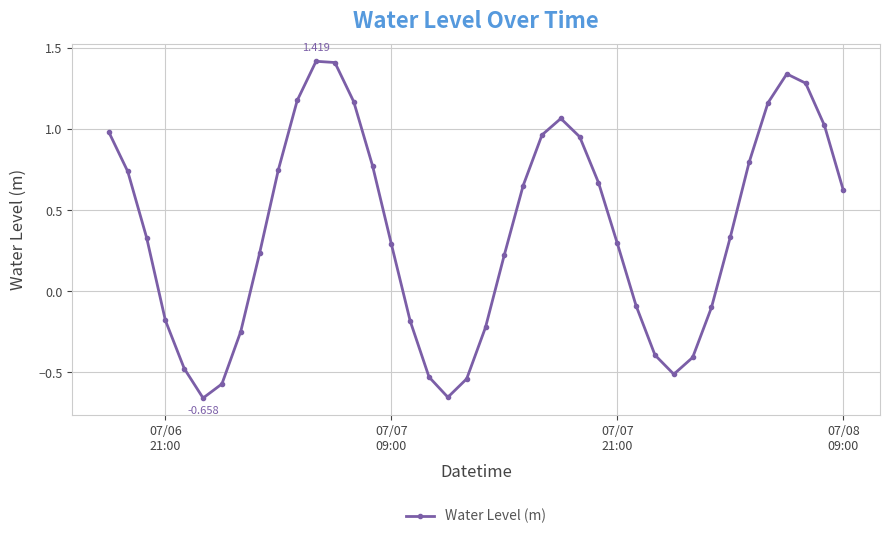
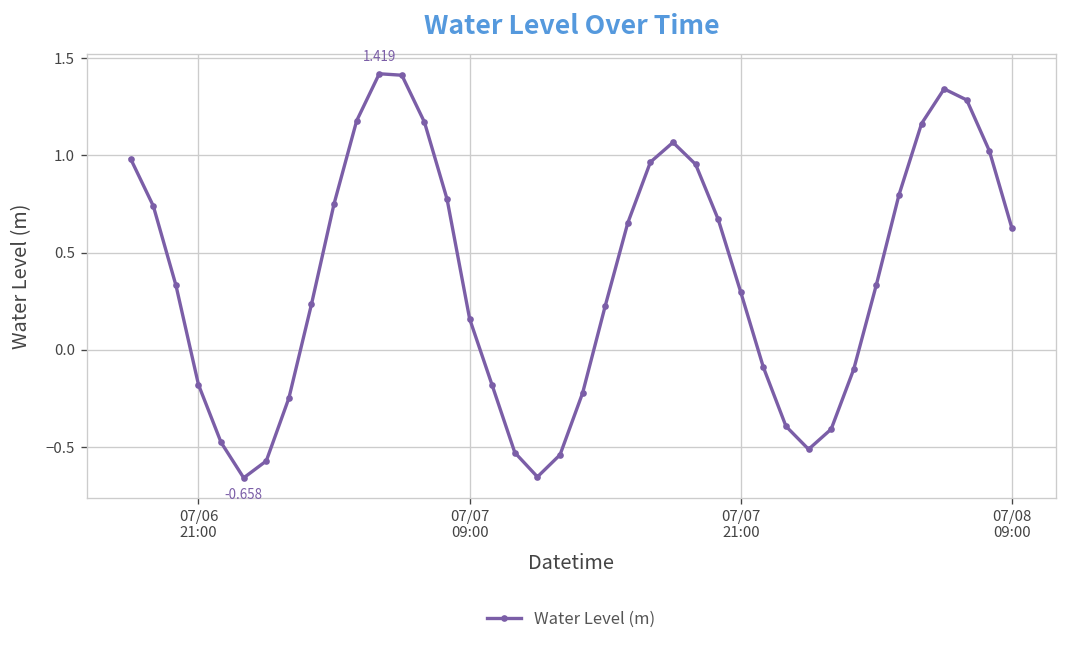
  {
    "07/06 21:00": -0.18,
-   "07/07 09:00": 0.29,
+   "07/07 09:00": 0.16,
    "07/07 21:00": 0.30,
    "07/08 09:00": 0.62
  }
